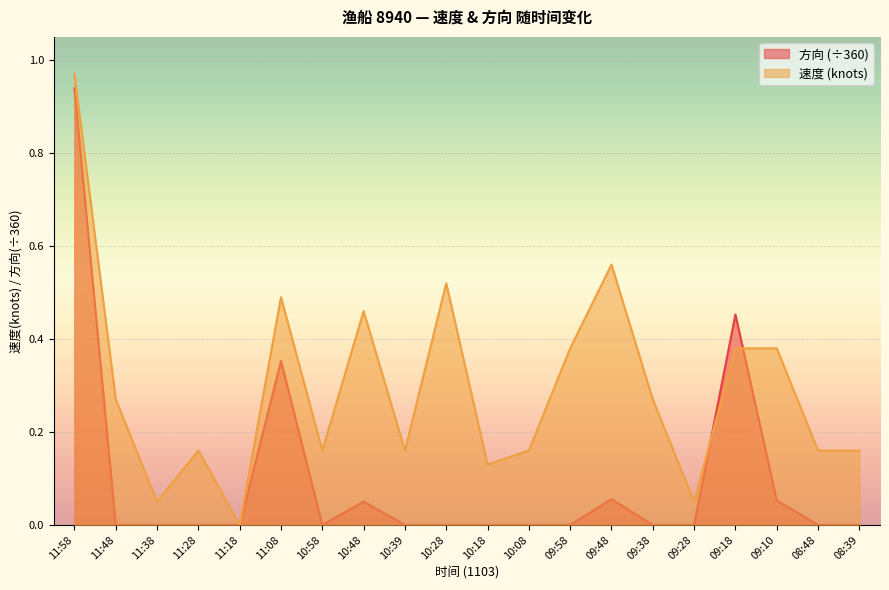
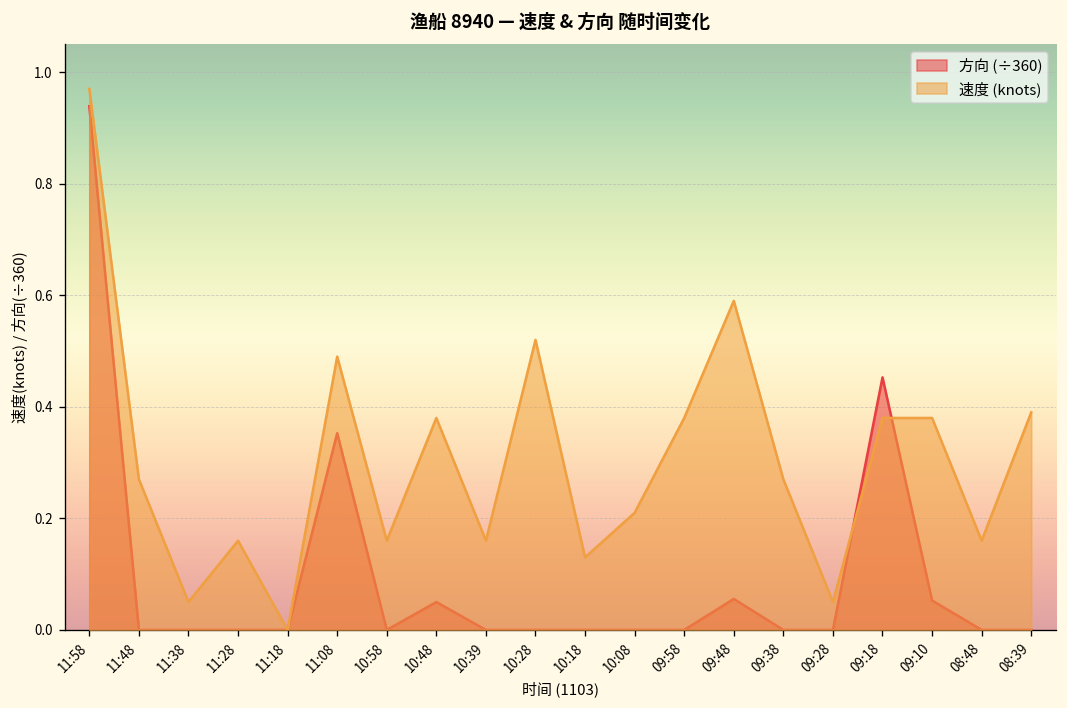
  {
    "方向 (÷360)": {
      "11:58": 0.94,
      "11:48": 0.00,
      "11:38": 0.00,
      "11:28": 0.00,
      "11:08": 0.35,
      "10:58": 0.00,
      "10:48": 0.05,
      "10:39": 0.00,
      "10:28": 0.00,
      "10:18": 0.00,
      "10:08": 0.00,
      "09:58": 0.00,
      "09:48": 0.06,
      "09:38": 0.00,
      "09:28": 0.00,
      "09:18": 0.45,
      "09:10": 0.05,
      "08:48": 0.00,
      "08:39": 0.00
    },
    "速度 (knots)": {
      "11:58": 0.97,
      "11:48": 0.27,
      "11:38": 0.05,
      "11:28": 0.16,
      "11:08": 0.49,
      "10:58": 0.16,
-     "10:48": 0.46,
+     "10:48": 0.38,
      "10:39": 0.16,
      "10:28": 0.52,
      "10:18": 0.13,
-     "10:08": 0.16,
+     "10:08": 0.21,
      "09:58": 0.38,
-     "09:48": 0.56,
+     "09:48": 0.59,
      "09:38": 0.27,
      "09:28": 0.05,
      "09:18": 0.38,
      "09:10": 0.38,
      "08:48": 0.16,
-     "08:39": 0.16
+     "08:39": 0.39
    }
  }
